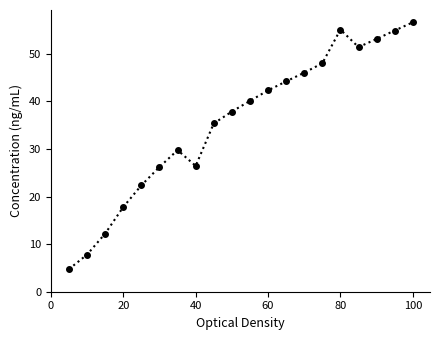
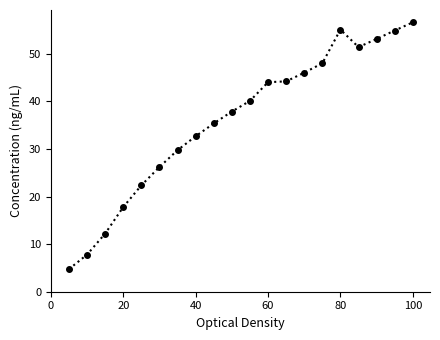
  {
    "20": 18,
-   "40": 26,
-   "60": 42,
+   "40": 33,
+   "60": 44,
    "80": 55,
    "100": 57
  }
